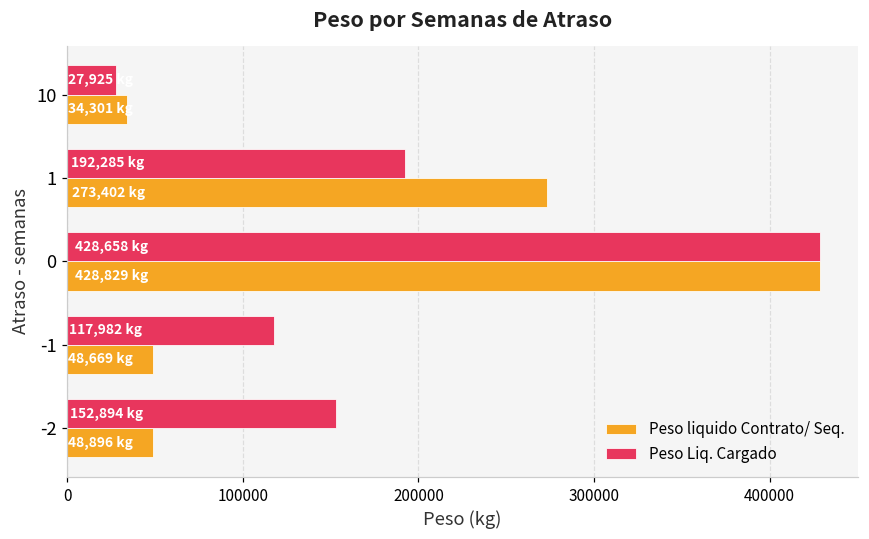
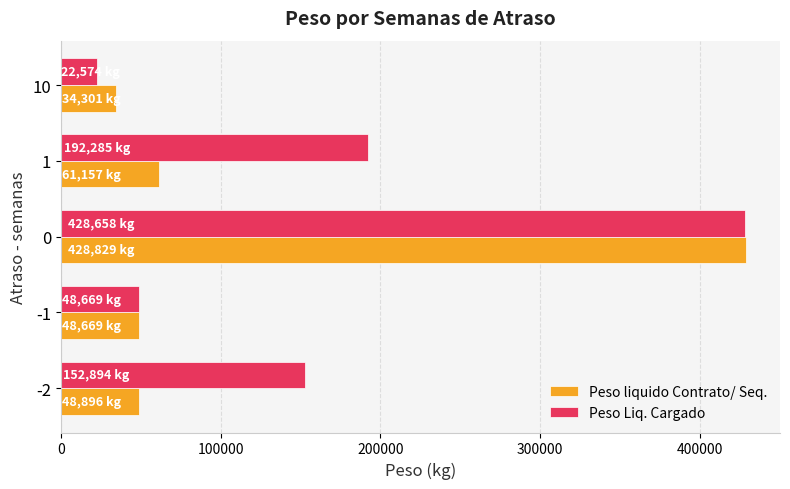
  {
    "Peso liquido Contrato/ Seq.": {
      "10": "34,301",
-     "1": "273,402",
+     "1": "61,157",
      "0": "428,829",
      "-1": "48,669",
      "-2": "48,896"
    },
    "Peso Liq. Cargado": {
-     "10": "27,925",
+     "10": "22,574",
      "1": "192,285",
      "0": "428,658",
-     "-1": "117,982",
+     "-1": "48,669",
      "-2": "152,894"
    }
  }
